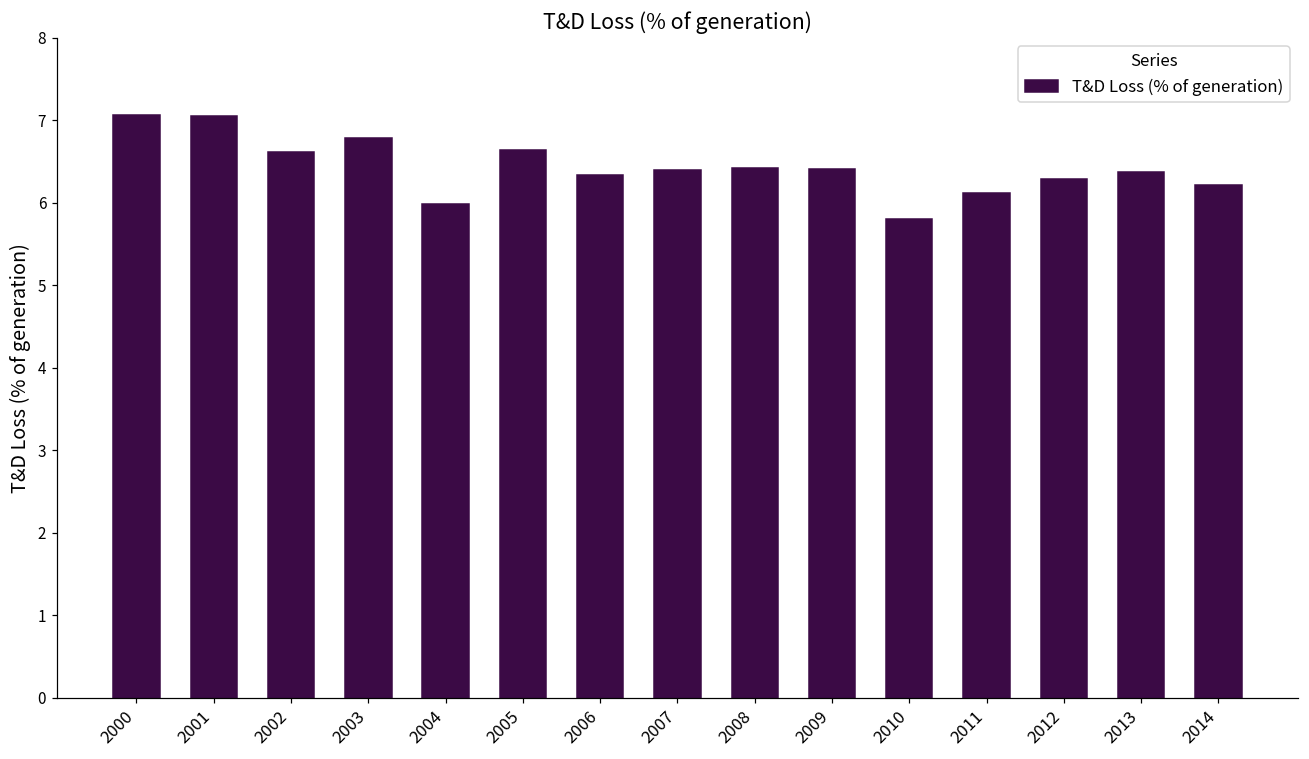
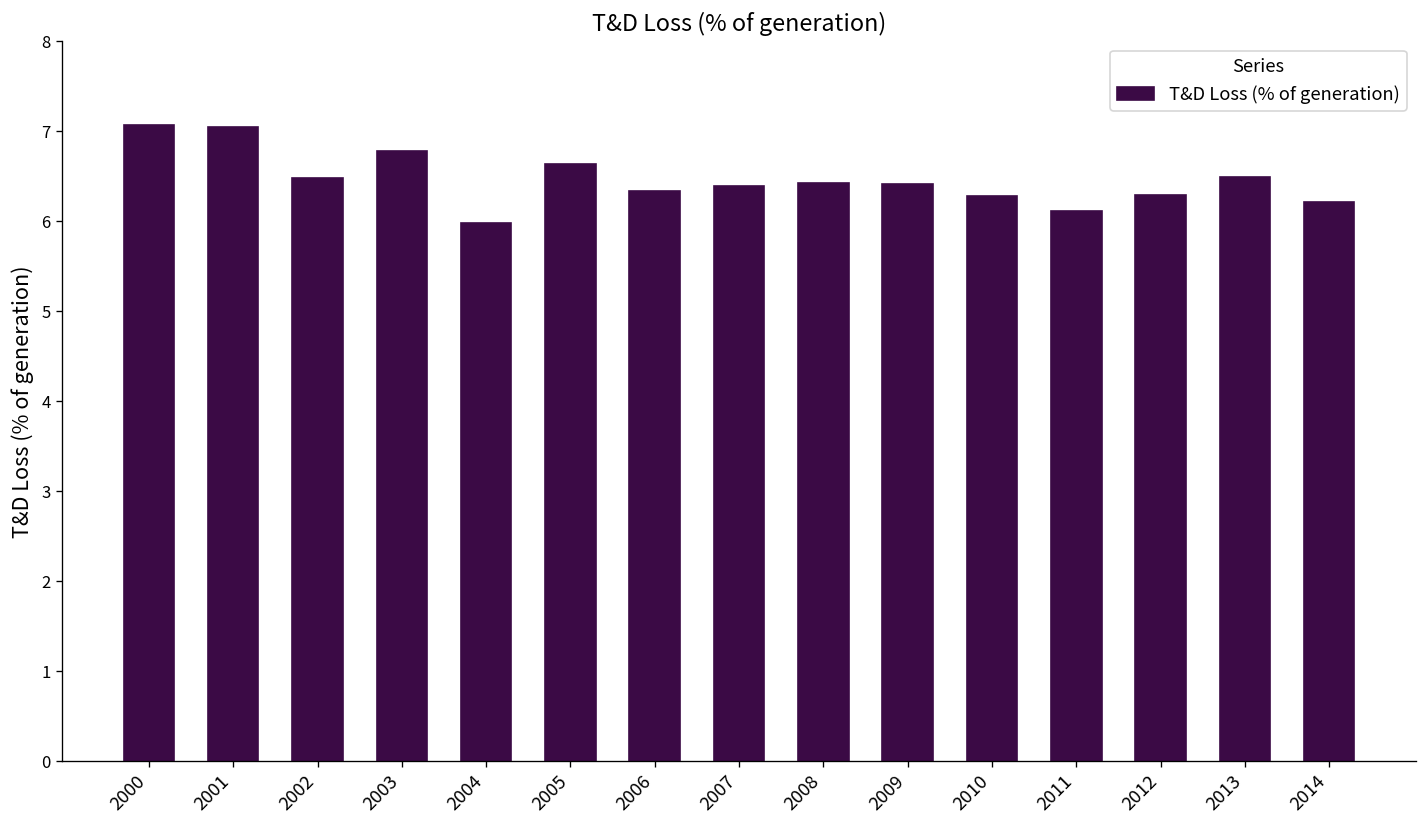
  {
    "2000": 7.1,
    "2001": 7.1,
-   "2002": 6.6,
+   "2002": 6.5,
    "2003": 6.8,
    "2004": 6.0,
    "2005": 6.6,
    "2006": 6.3,
    "2007": 6.4,
    "2008": 6.4,
    "2009": 6.4,
-   "2010": 5.8,
+   "2010": 6.3,
    "2011": 6.1,
    "2012": 6.3,
-   "2013": 6.4,
+   "2013": 6.5,
    "2014": 6.2
  }
